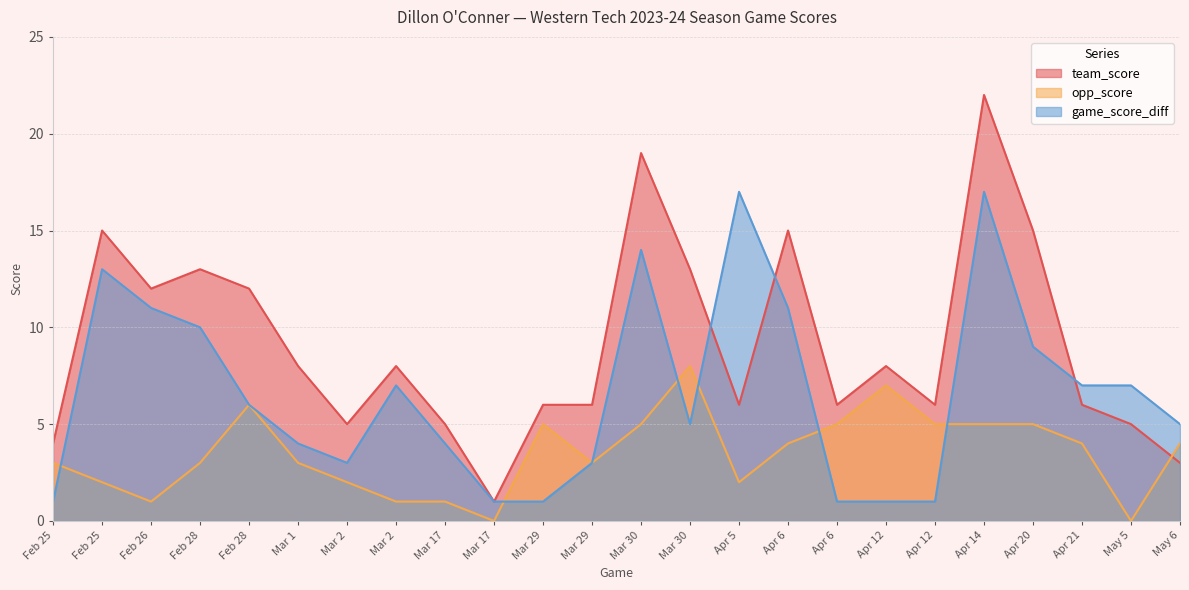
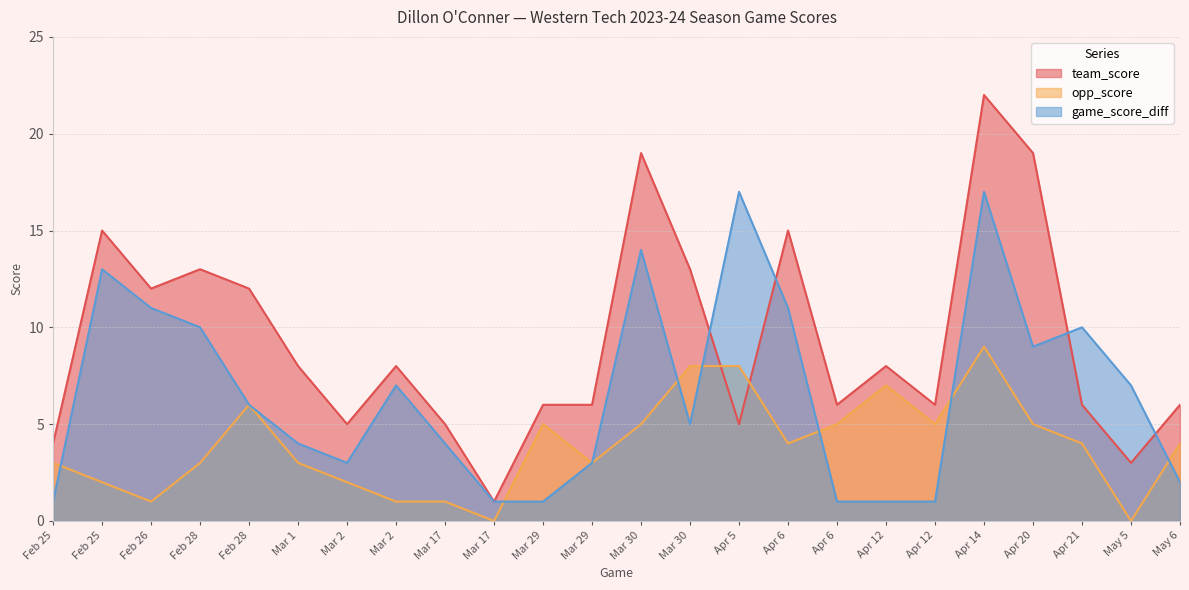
  {
    "team_score": {
      "Feb 26": 12,
      "Mar 1": 8,
-     "Apr 5": 6,
+     "Apr 5": 5,
      "Apr 14": 22,
-     "Apr 20": 15,
+     "Apr 20": 19,
      "Apr 21": 6,
-     "May 5": 5,
-     "May 6": 3
+     "May 5": 3,
+     "May 6": 6
    },
    "opp_score": {
      "Feb 26": 1,
      "Mar 1": 3,
-     "Apr 5": 2,
-     "Apr 14": 5,
+     "Apr 5": 8,
+     "Apr 14": 9,
      "Apr 20": 5,
      "Apr 21": 4,
      "May 5": 0,
      "May 6": 4
    },
    "game_score_diff": {
      "Feb 26": 11,
      "Mar 1": 4,
      "Apr 5": 17,
      "Apr 14": 17,
      "Apr 20": 9,
-     "Apr 21": 7,
+     "Apr 21": 10,
      "May 5": 7,
-     "May 6": 5
+     "May 6": 2
    }
  }
